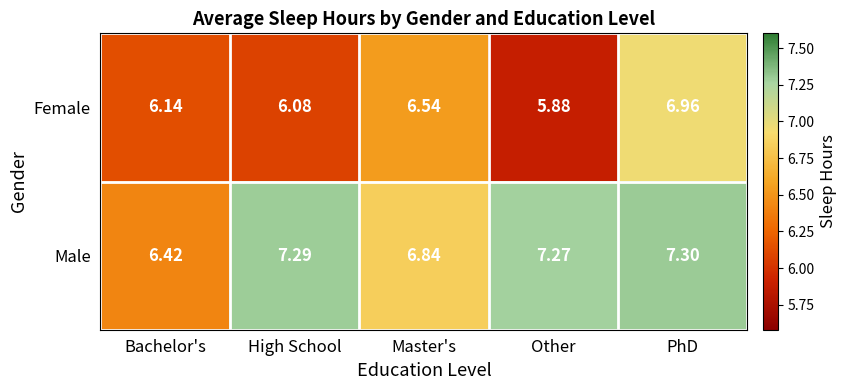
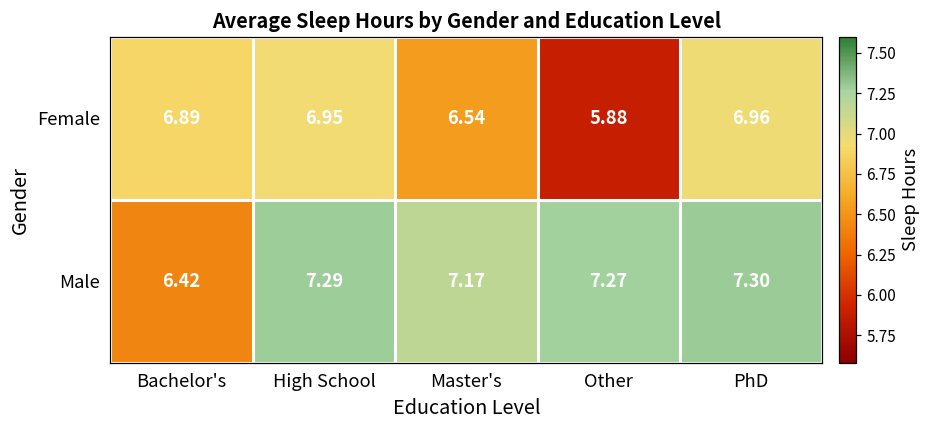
  {
    "Female": {
-     "Bachelor's": 6.14,
-     "High School": 6.08,
+     "Bachelor's": 6.89,
+     "High School": 6.95,
      "Master's": 6.54,
      "Other": 5.88,
      "PhD": 6.96
    },
    "Male": {
      "Bachelor's": 6.42,
      "High School": 7.29,
-     "Master's": 6.84,
+     "Master's": 7.17,
      "Other": 7.27,
      "PhD": 7.30
    }
  }
